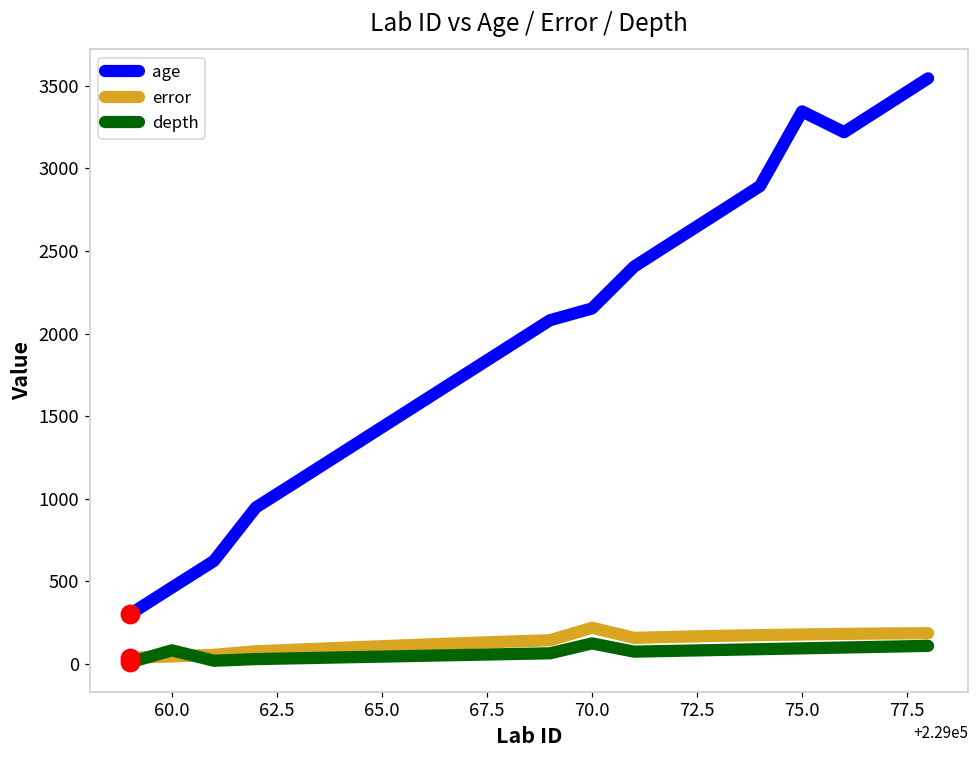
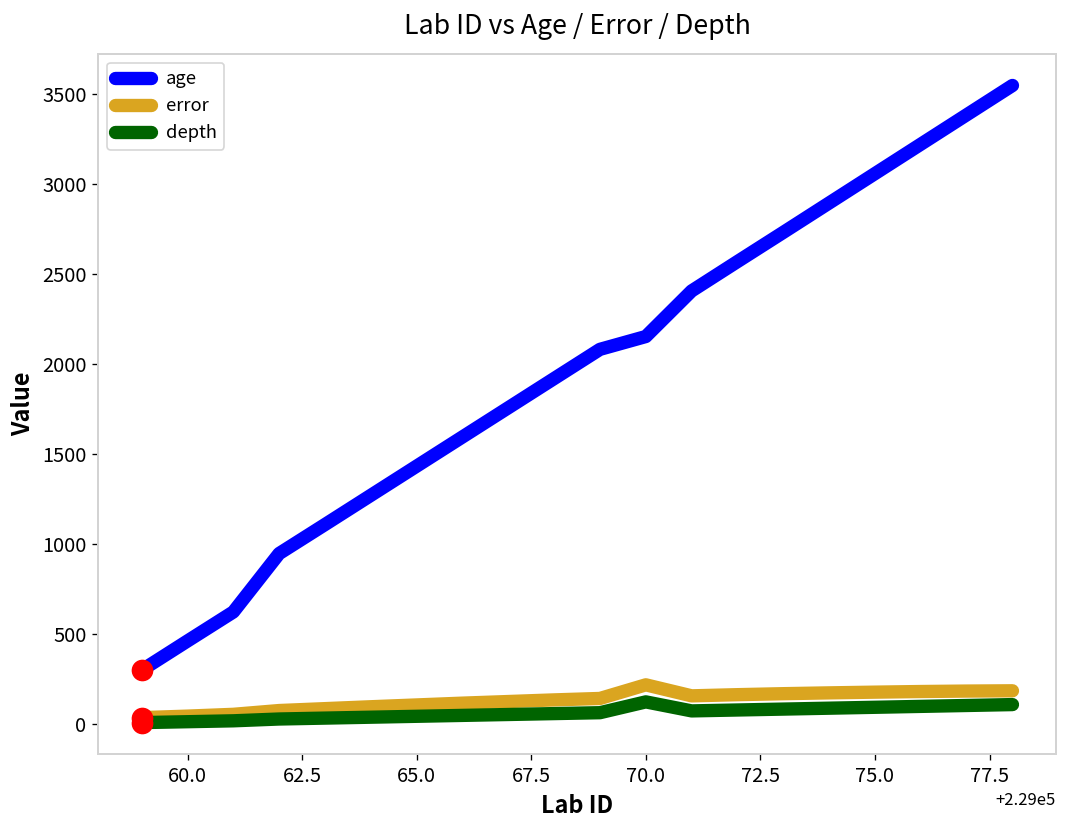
  {
    "age": {
      "60.0": 460,
      "65.0": 1430,
      "70.0": 2150,
-     "75.0": 3350
+     "75.0": 3060
    },
    "error": {
      "60.0": 50,
      "65.0": 110,
      "70.0": 220,
      "75.0": 180
    },
    "depth": {
-     "60.0": 80,
+     "60.0": 20,
      "65.0": 50,
      "70.0": 130,
      "75.0": 100
    }
  }
